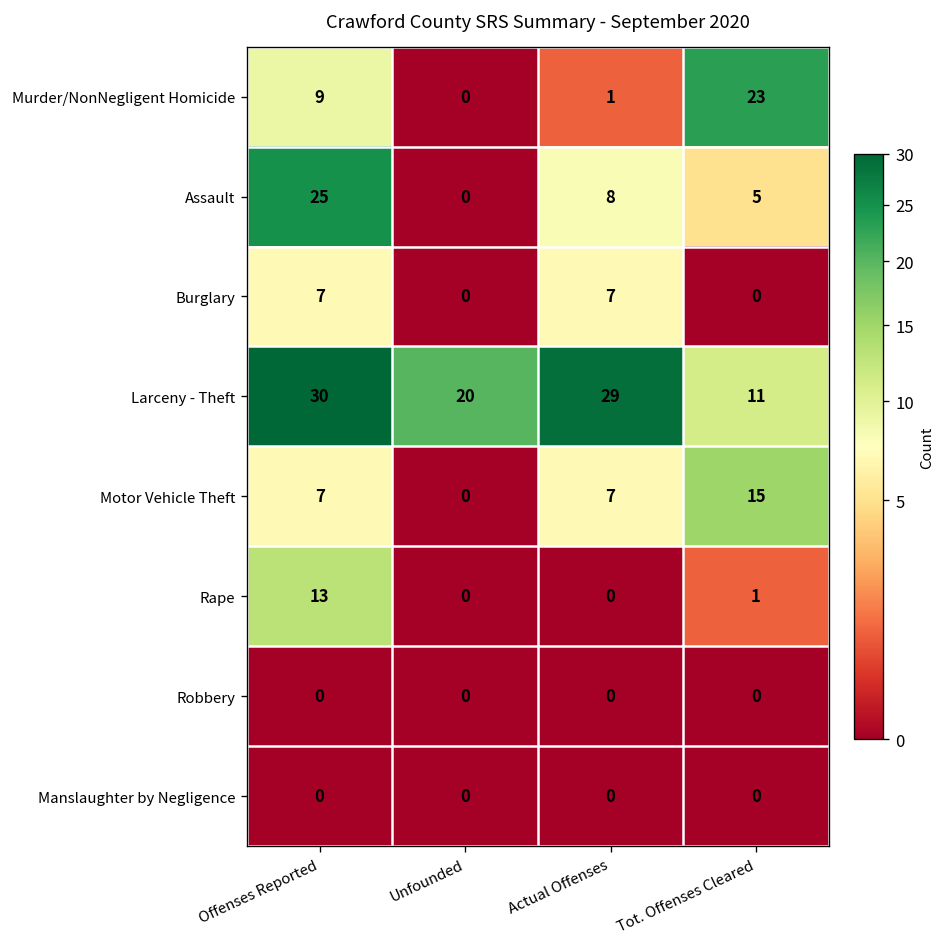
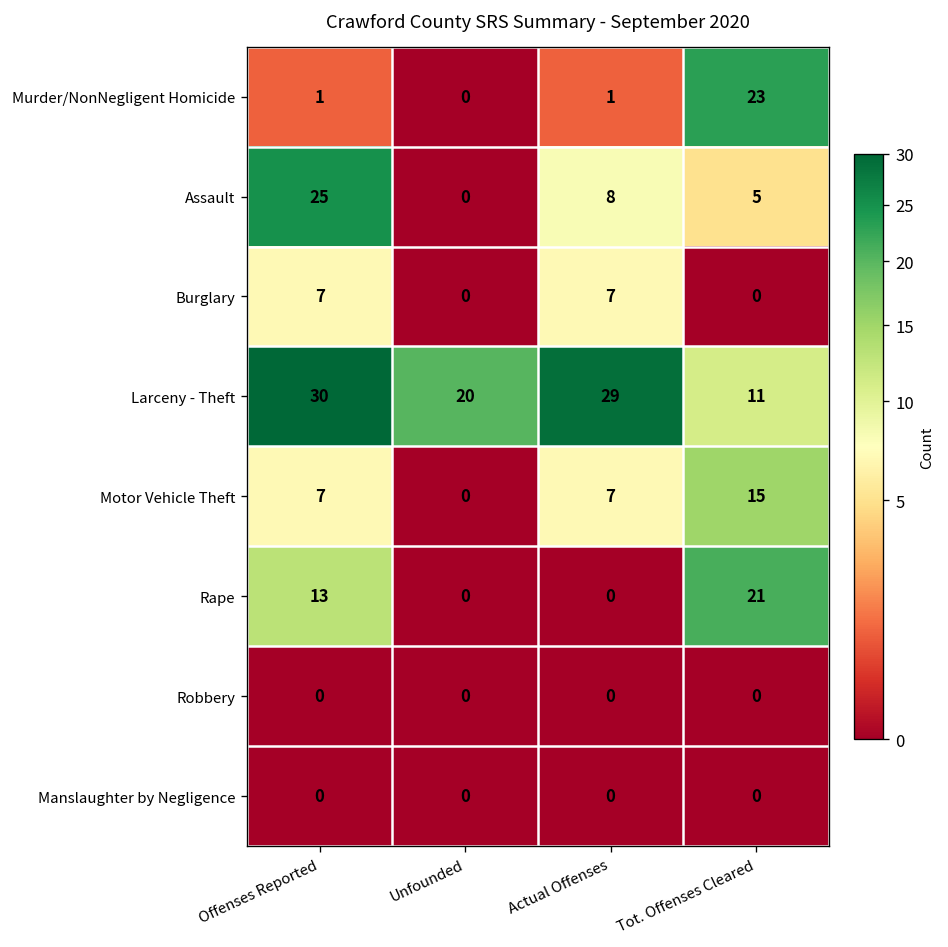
  {
    "Murder/NonNegligent Homicide": {
-     "Offenses Reported": 9,
+     "Offenses Reported": 1,
      "Unfounded": 0,
      "Actual Offenses": 1,
      "Tot. Offenses Cleared": 23
    },
    "Assault": {
      "Offenses Reported": 25,
      "Unfounded": 0,
      "Actual Offenses": 8,
      "Tot. Offenses Cleared": 5
    },
    "Burglary": {
      "Offenses Reported": 7,
      "Unfounded": 0,
      "Actual Offenses": 7,
      "Tot. Offenses Cleared": 0
    },
    "Larceny - Theft": {
      "Offenses Reported": 30,
      "Unfounded": 20,
      "Actual Offenses": 29,
      "Tot. Offenses Cleared": 11
    },
    "Motor Vehicle Theft": {
      "Offenses Reported": 7,
      "Unfounded": 0,
      "Actual Offenses": 7,
      "Tot. Offenses Cleared": 15
    },
    "Rape": {
      "Offenses Reported": 13,
      "Unfounded": 0,
      "Actual Offenses": 0,
-     "Tot. Offenses Cleared": 1
+     "Tot. Offenses Cleared": 21
    },
    "Robbery": {
      "Offenses Reported": 0,
      "Unfounded": 0,
      "Actual Offenses": 0,
      "Tot. Offenses Cleared": 0
    },
    "Manslaughter by Negligence": {
      "Offenses Reported": 0,
      "Unfounded": 0,
      "Actual Offenses": 0,
      "Tot. Offenses Cleared": 0
    }
  }
